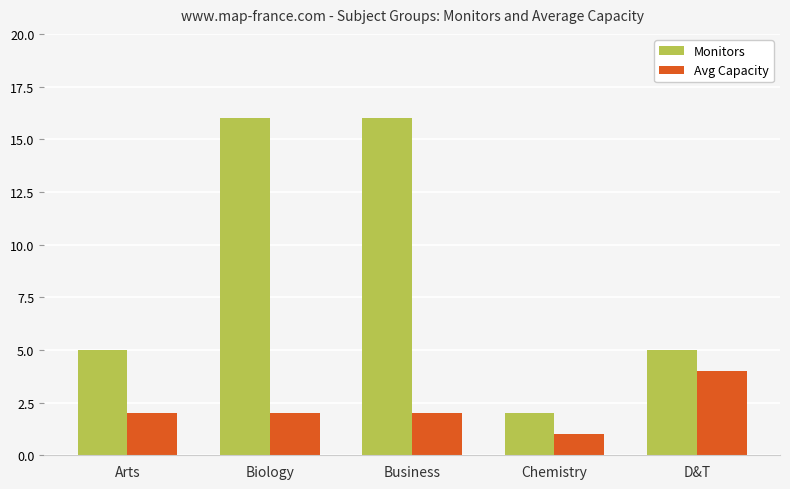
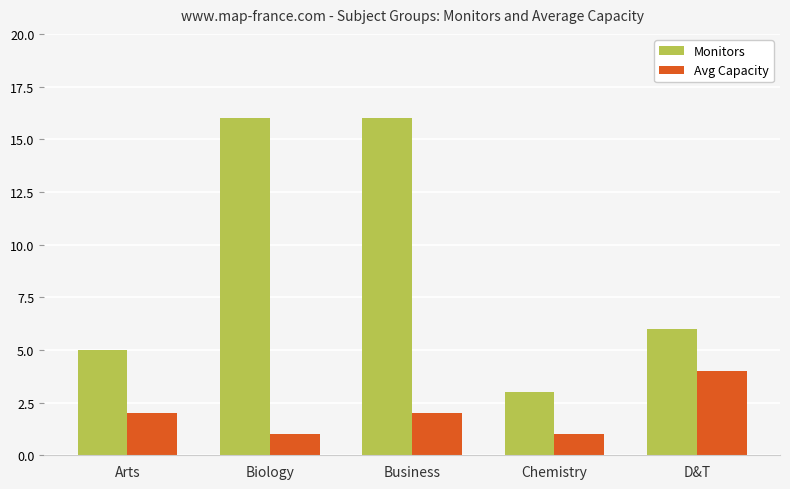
  {
    "Monitors": {
      "Arts": 5,
      "Biology": 16,
      "Business": 16,
-     "Chemistry": 2,
-     "D&T": 5
+     "Chemistry": 3,
+     "D&T": 6
    },
    "Avg Capacity": {
      "Arts": 2,
-     "Biology": 2,
+     "Biology": 1,
      "Business": 2,
      "Chemistry": 1,
      "D&T": 4
    }
  }
